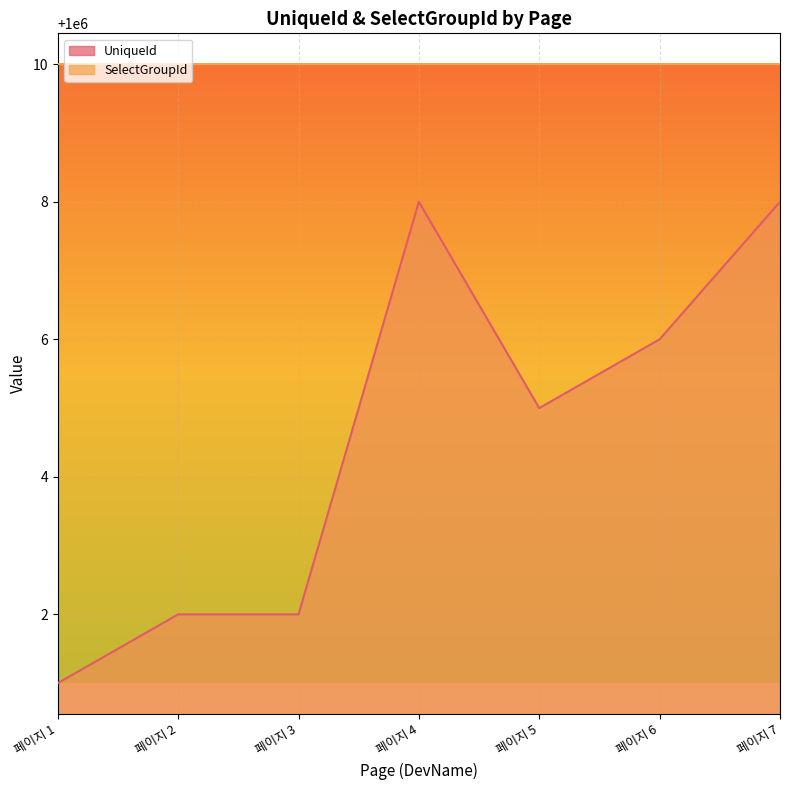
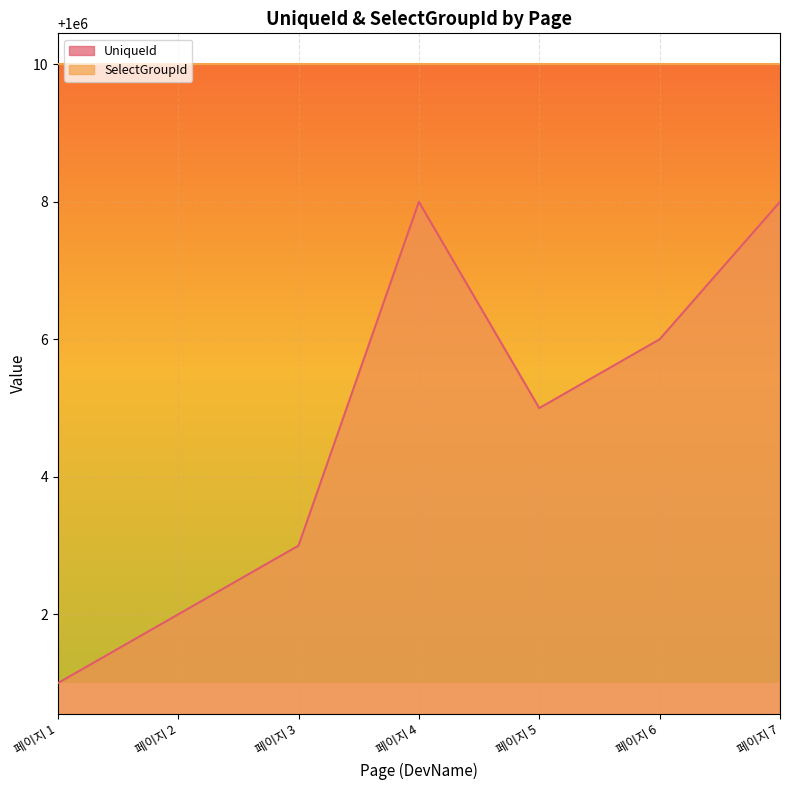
  {
    "UniqueId": {
      "페이지 1": 1000001,
      "페이지 2": 1000002,
-     "페이지 3": 1000002,
+     "페이지 3": 1000003,
      "페이지 4": 1000008,
      "페이지 5": 1000005,
      "페이지 6": 1000006,
      "페이지 7": 1000008
    },
    "SelectGroupId": {
      "페이지 1": 1000010,
      "페이지 3": 1000010,
      "페이지 4": 1000010,
      "페이지 5": 1000010,
      "페이지 6": 1000010,
      "페이지 7": 1000010
    }
  }
